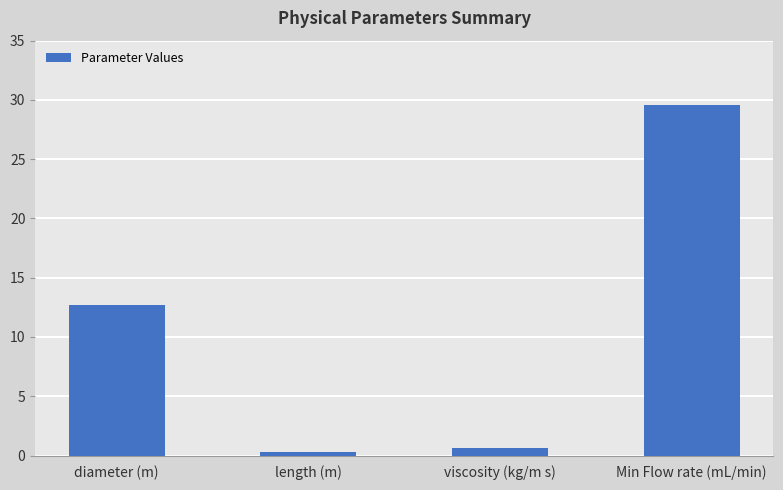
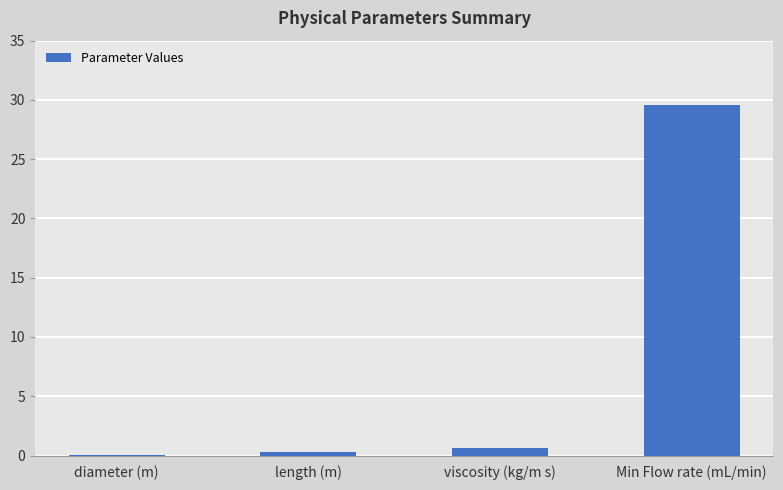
  {
-   "diameter (m)": 12.7,
+   "diameter (m)": 0.0,
    "length (m)": 0.3,
    "viscosity (kg/m s)": 0.6,
    "Min Flow rate (mL/min)": 29.6
  }
